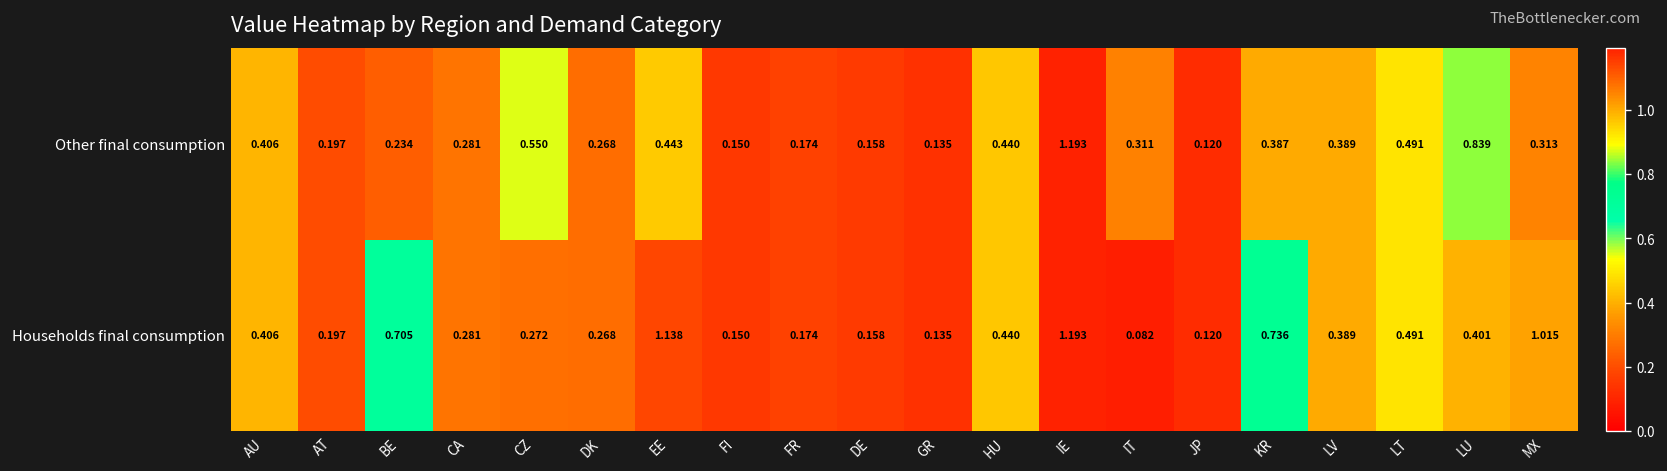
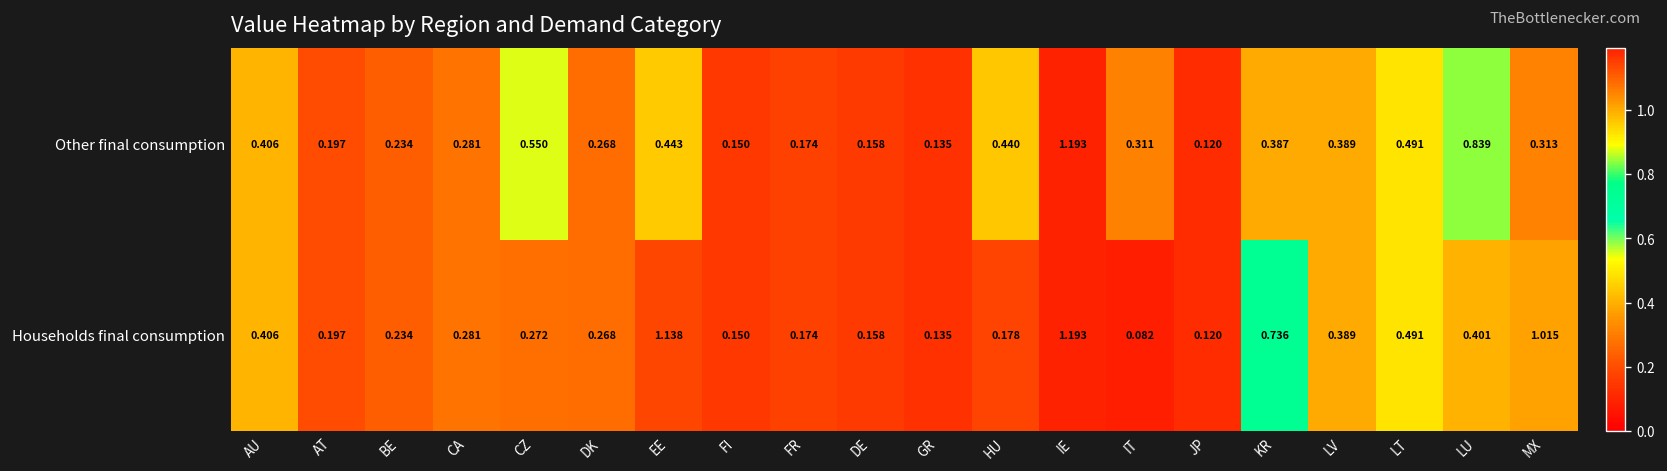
  {
    "Other final consumption": {
      "AU": 0.406,
      "AT": 0.197,
      "BE": 0.234,
      "CA": 0.281,
      "CZ": 0.550,
      "DK": 0.268,
      "EE": 0.443,
      "FI": 0.150,
      "FR": 0.174,
      "DE": 0.158,
      "GR": 0.135,
      "HU": 0.440,
      "IE": 1.193,
      "IT": 0.311,
      "JP": 0.120,
      "KR": 0.387,
      "LV": 0.389,
      "LT": 0.491,
      "LU": 0.839,
      "MX": 0.313
    },
    "Households final consumption": {
      "AU": 0.406,
      "AT": 0.197,
-     "BE": 0.705,
+     "BE": 0.234,
      "CA": 0.281,
      "CZ": 0.272,
      "DK": 0.268,
      "EE": 1.138,
      "FI": 0.150,
      "FR": 0.174,
      "DE": 0.158,
      "GR": 0.135,
-     "HU": 0.440,
+     "HU": 0.178,
      "IE": 1.193,
      "IT": 0.082,
      "JP": 0.120,
      "KR": 0.736,
      "LV": 0.389,
      "LT": 0.491,
      "LU": 0.401,
      "MX": 1.015
    }
  }
